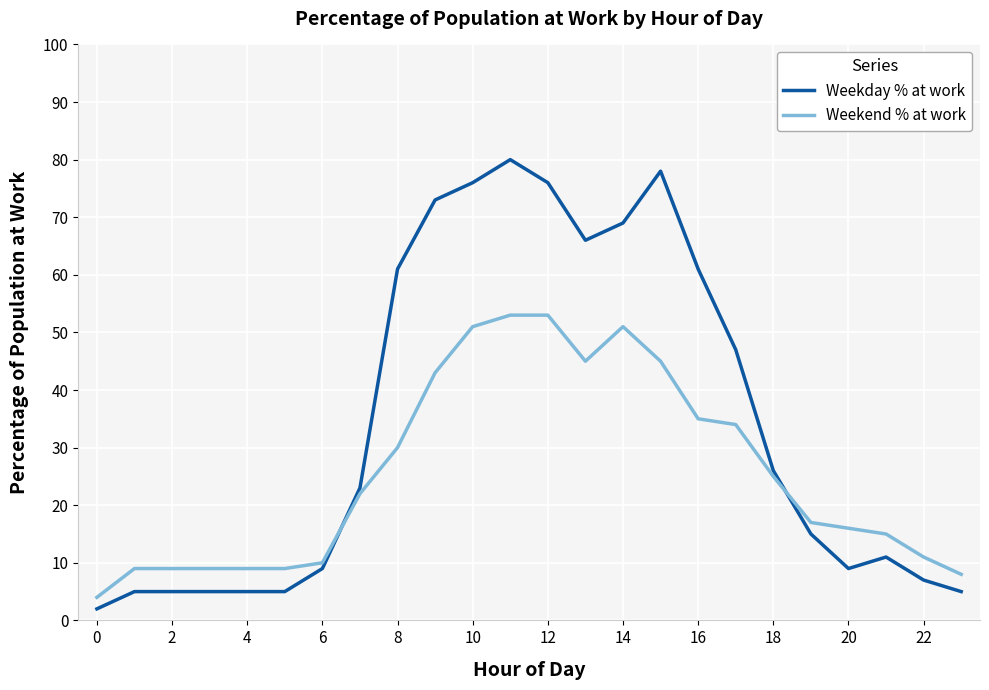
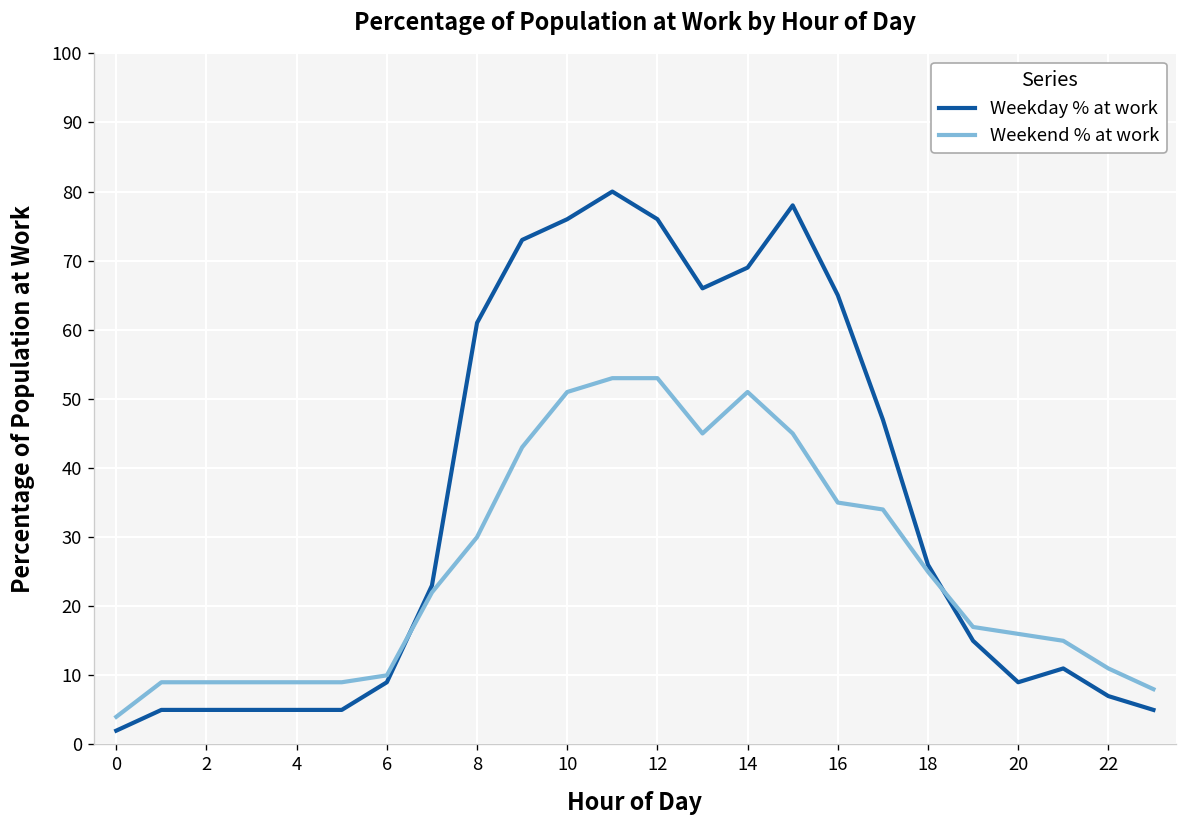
  {
    "Weekday % at work": {
      "0": 2,
      "2": 5,
      "4": 5,
      "6": 9,
      "8": 61,
      "10": 76,
      "12": 76,
      "14": 69,
-     "16": 61,
+     "16": 65,
      "18": 26,
      "20": 9,
      "22": 7
    },
    "Weekend % at work": {
      "0": 4,
      "2": 9,
      "4": 9,
      "6": 10,
      "8": 30,
      "10": 51,
      "12": 53,
      "14": 51,
      "16": 35,
      "18": 25,
      "20": 16,
      "22": 11
    }
  }
